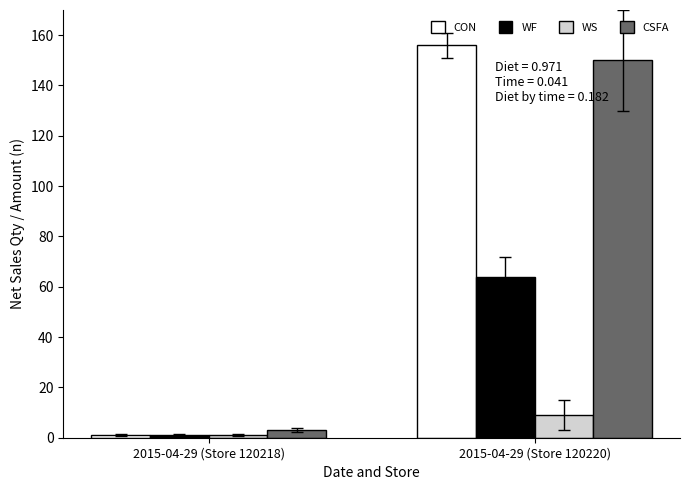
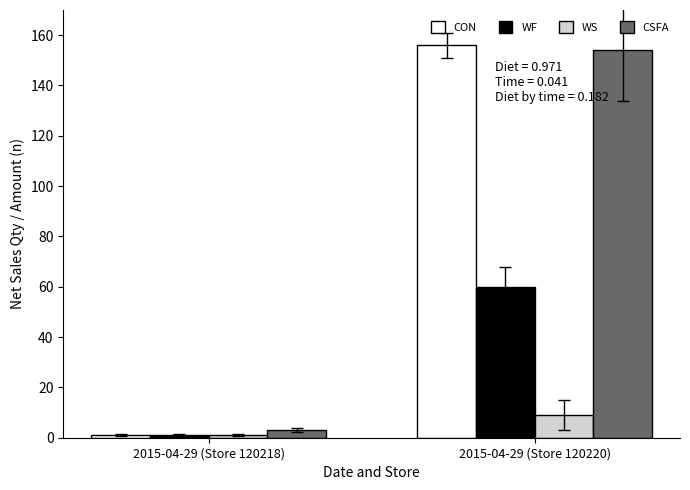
  {
    "CON": {
      "2015-04-29 (Store 120218)": 1,
      "2015-04-29 (Store 120220)": 156
    },
    "WF": {
      "2015-04-29 (Store 120218)": 1,
-     "2015-04-29 (Store 120220)": 64
+     "2015-04-29 (Store 120220)": 60
    },
    "WS": {
      "2015-04-29 (Store 120218)": 1,
      "2015-04-29 (Store 120220)": 9
    },
    "CSFA": {
      "2015-04-29 (Store 120218)": 3,
-     "2015-04-29 (Store 120220)": 150
+     "2015-04-29 (Store 120220)": 154
    }
  }
